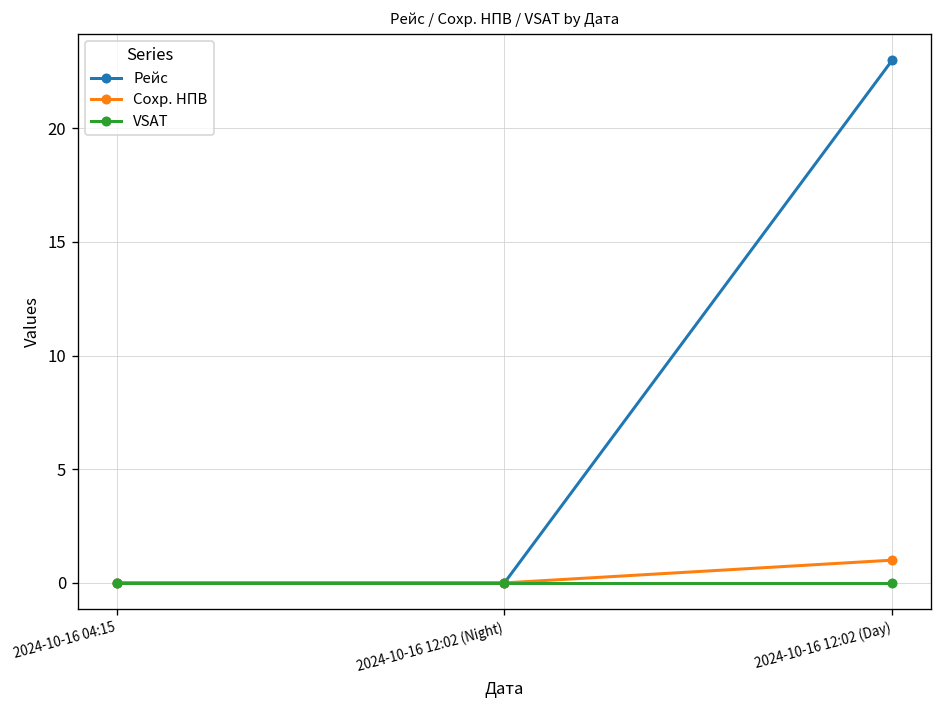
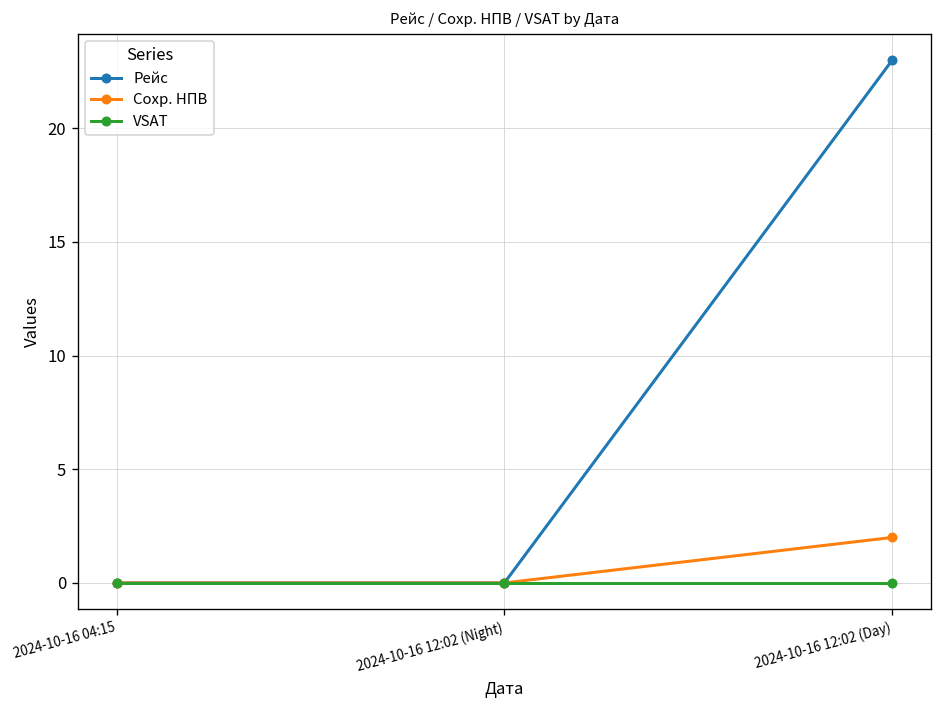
  {
    "Рейс": {
      "2024-10-16 12:02 (Day)": 23
    },
    "Сохр. НПВ": {
-     "2024-10-16 12:02 (Day)": 1
+     "2024-10-16 12:02 (Day)": 2
    },
    "VSAT": {
      "2024-10-16 12:02 (Day)": 0
    }
  }
